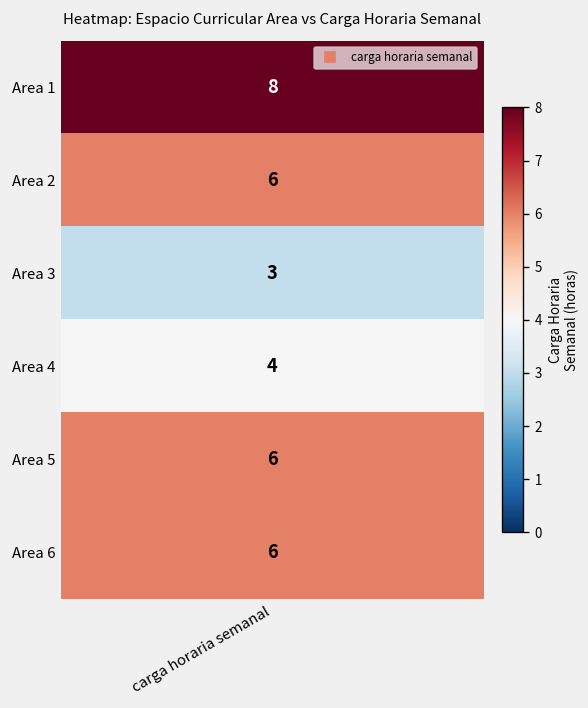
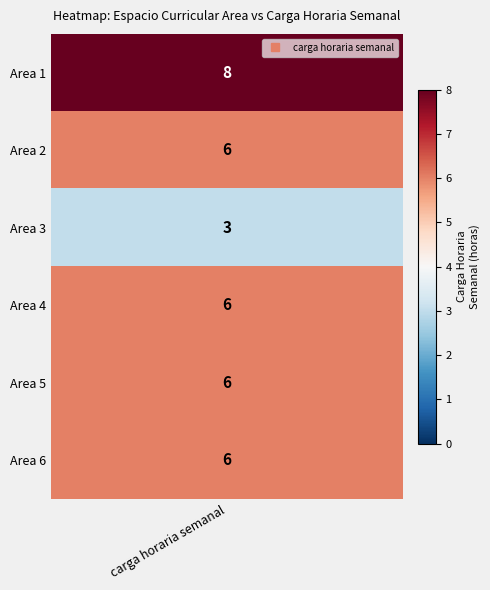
  {
    "Area 1": {
      "carga horaria semanal": 8
    },
    "Area 2": {
      "carga horaria semanal": 6
    },
    "Area 3": {
      "carga horaria semanal": 3
    },
    "Area 4": {
-     "carga horaria semanal": 4
+     "carga horaria semanal": 6
    },
    "Area 5": {
      "carga horaria semanal": 6
    },
    "Area 6": {
      "carga horaria semanal": 6
    }
  }
